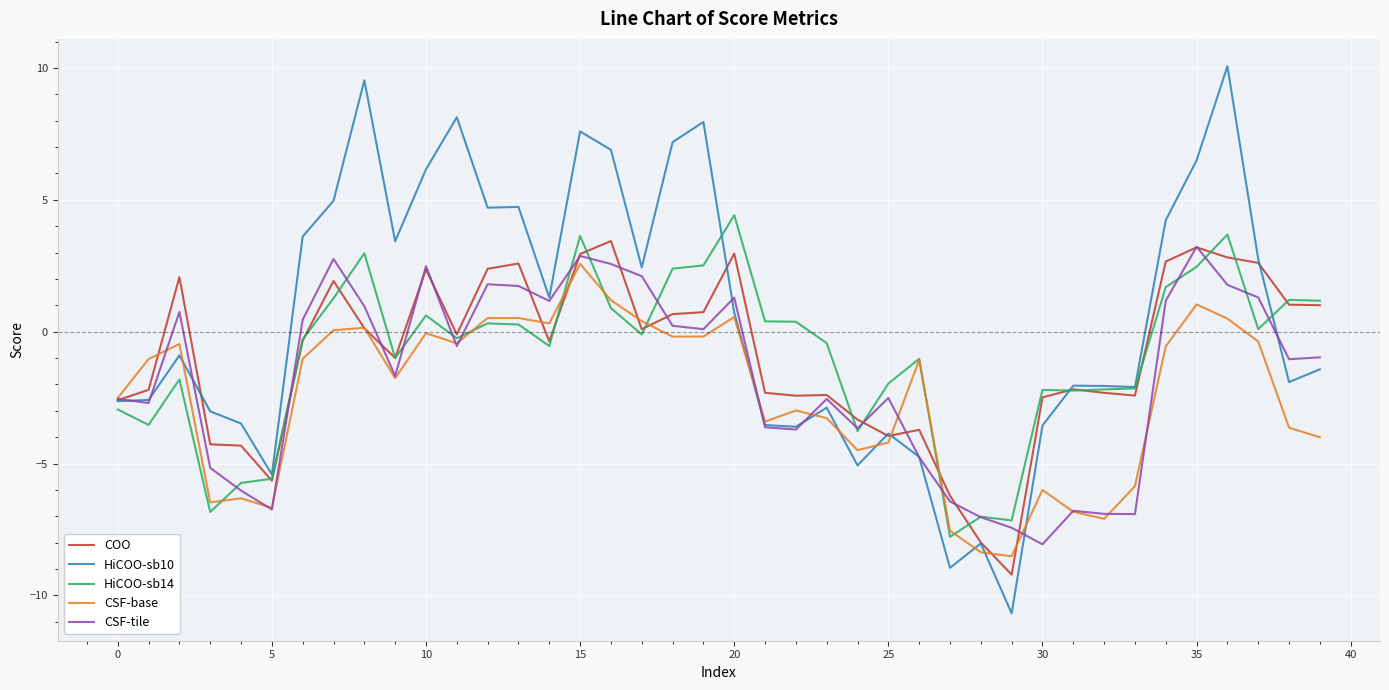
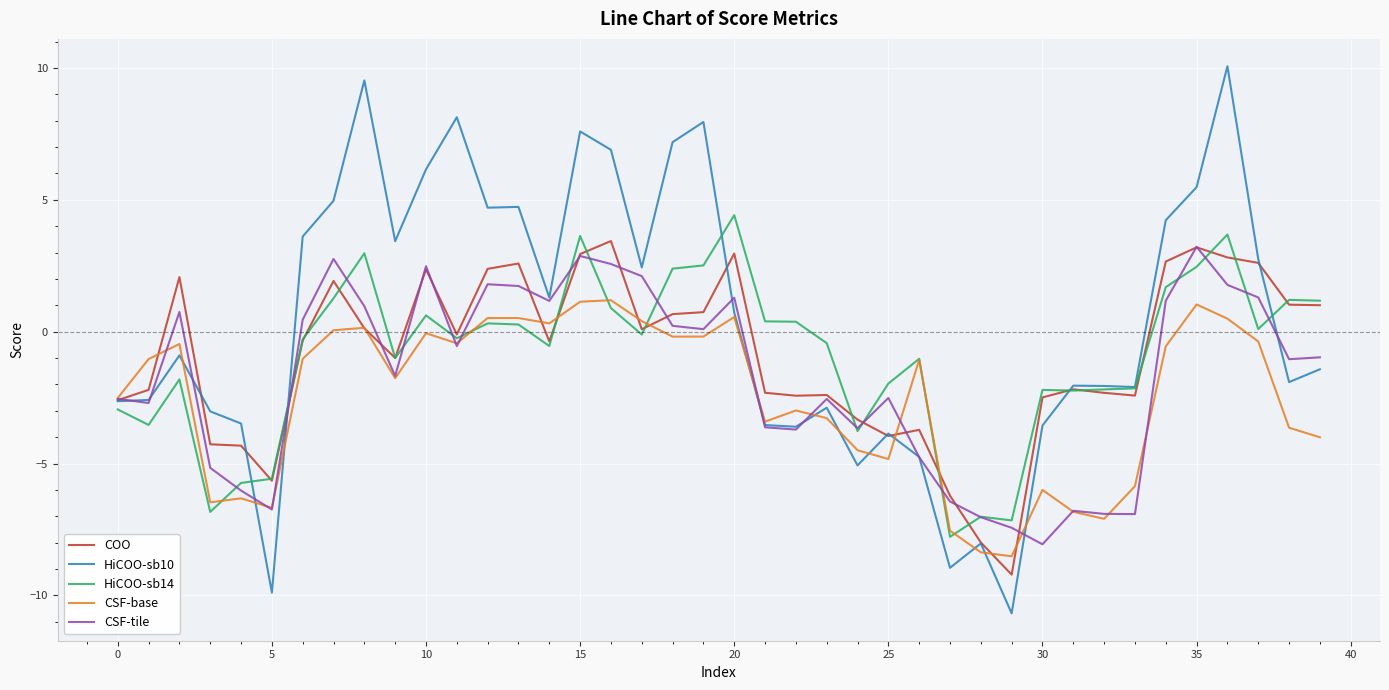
  {
    "COO": {
      "10": 2.4,
      "20": 3.0,
      "30": -2.5
    },
    "HiCOO-sb10": {
-     "5": -5.4,
+     "5": -9.9,
      "10": 6.2,
      "15": 7.6,
      "20": 0.7,
      "30": -3.6,
-     "35": 6.5
+     "35": 5.5
    },
    "HiCOO-sb14": {
      "0": -2.9,
      "10": 0.6,
      "15": 3.6,
      "20": 4.4,
      "25": -2.0,
      "30": -2.2,
      "35": 2.5
    },
    "CSF-base": {
      "10": -0.1,
-     "15": 2.6,
+     "15": 1.1,
      "20": 0.6,
-     "25": -4.2,
+     "25": -4.8,
      "30": -6.0,
      "35": 1.0
    },
    "CSF-tile": {
      "10": 2.5,
      "20": 1.3,
      "25": -2.5,
      "30": -8.1
    }
  }
